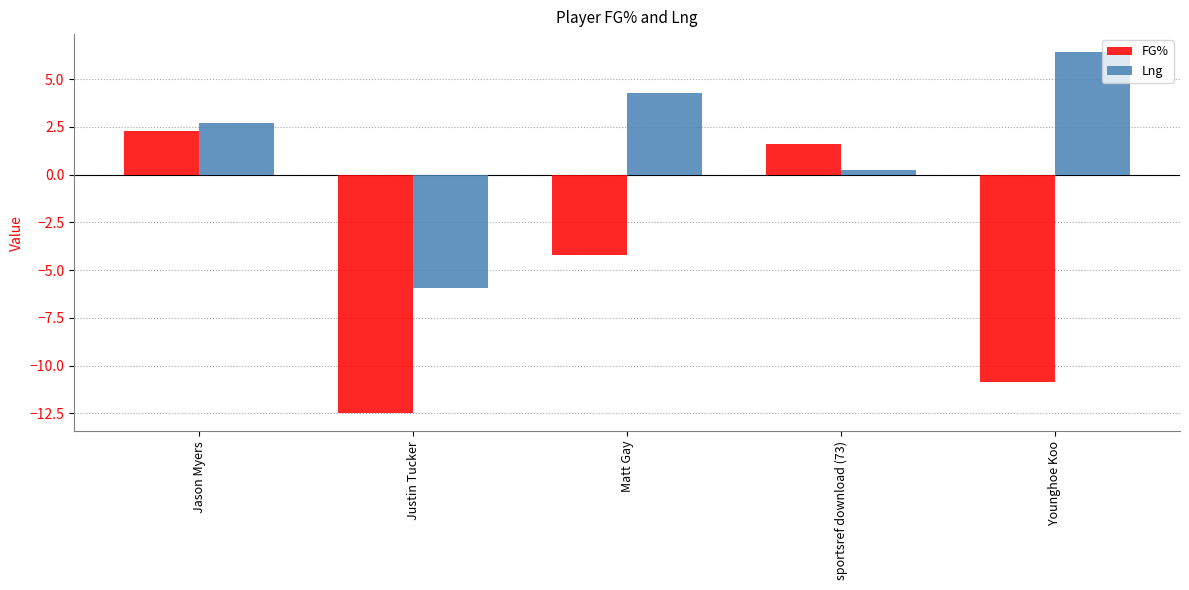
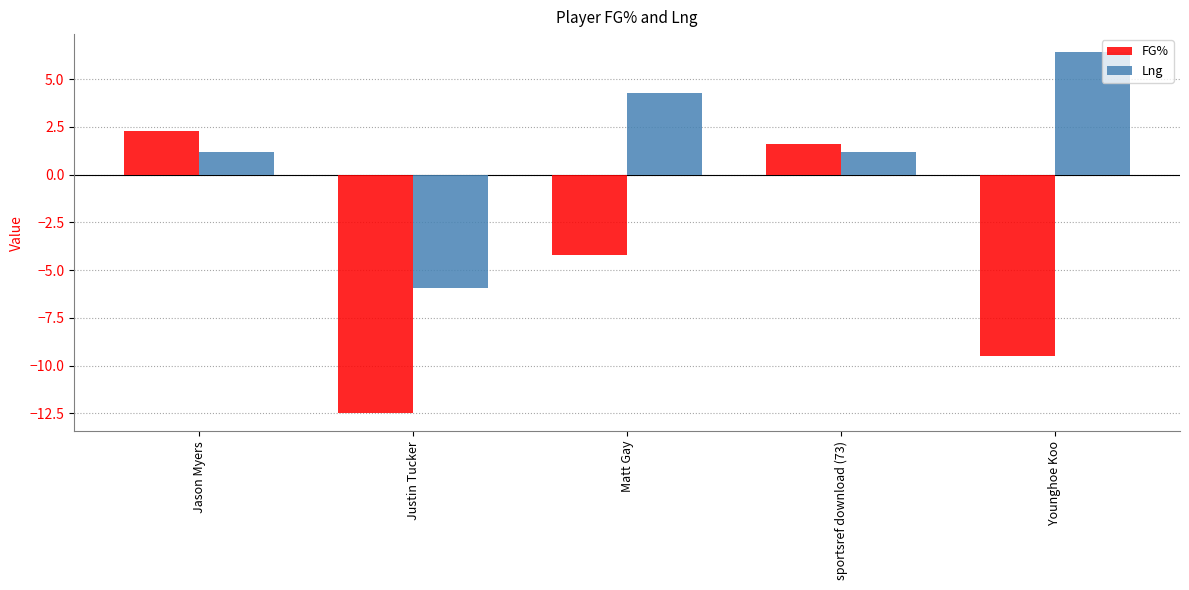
  {
    "FG%": {
      "Jason Myers": 2.3,
      "Justin Tucker": -12.5,
      "Matt Gay": -4.2,
      "sportsref download (73)": 1.6,
-     "Younghoe Koo": -10.8
+     "Younghoe Koo": -9.5
    },
    "Lng": {
-     "Jason Myers": 2.7,
+     "Jason Myers": 1.2,
      "Justin Tucker": -5.9,
      "Matt Gay": 4.3,
-     "sportsref download (73)": 0.2,
+     "sportsref download (73)": 1.2,
      "Younghoe Koo": 6.4
    }
  }
